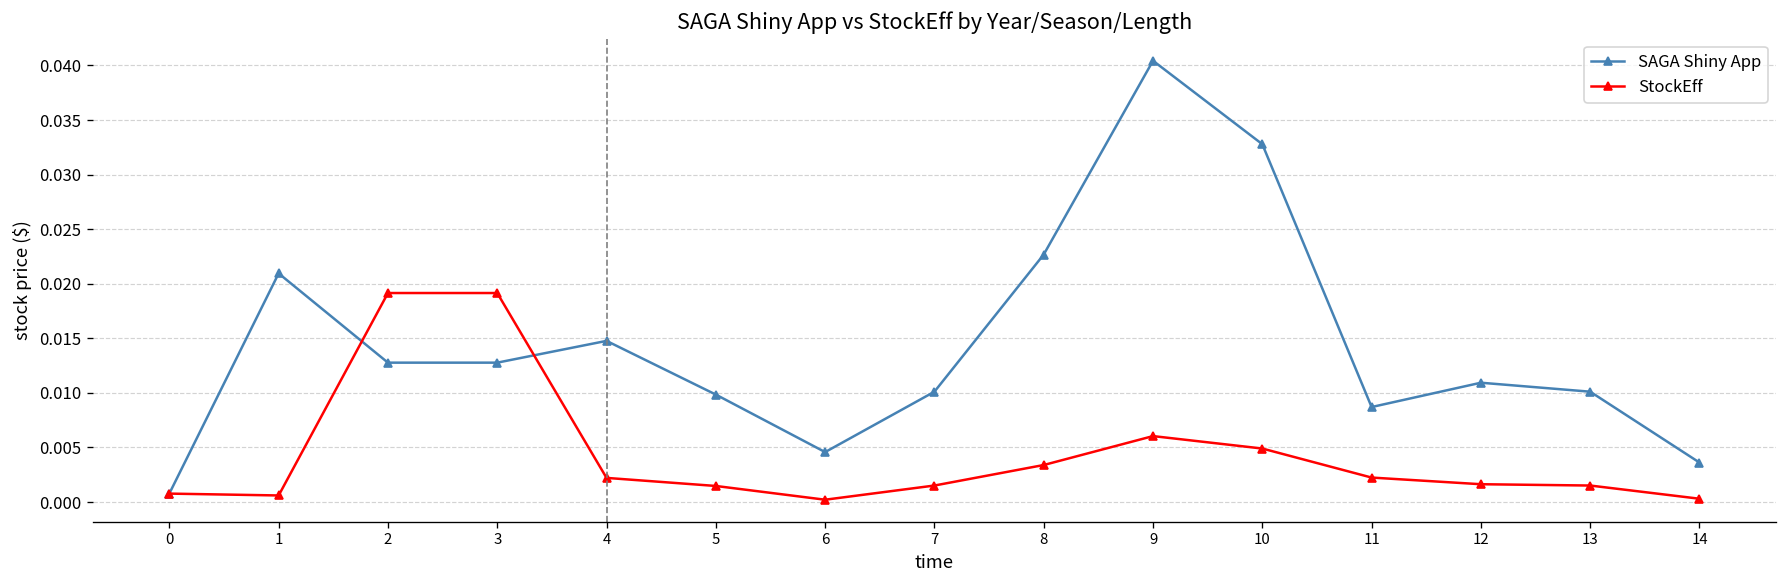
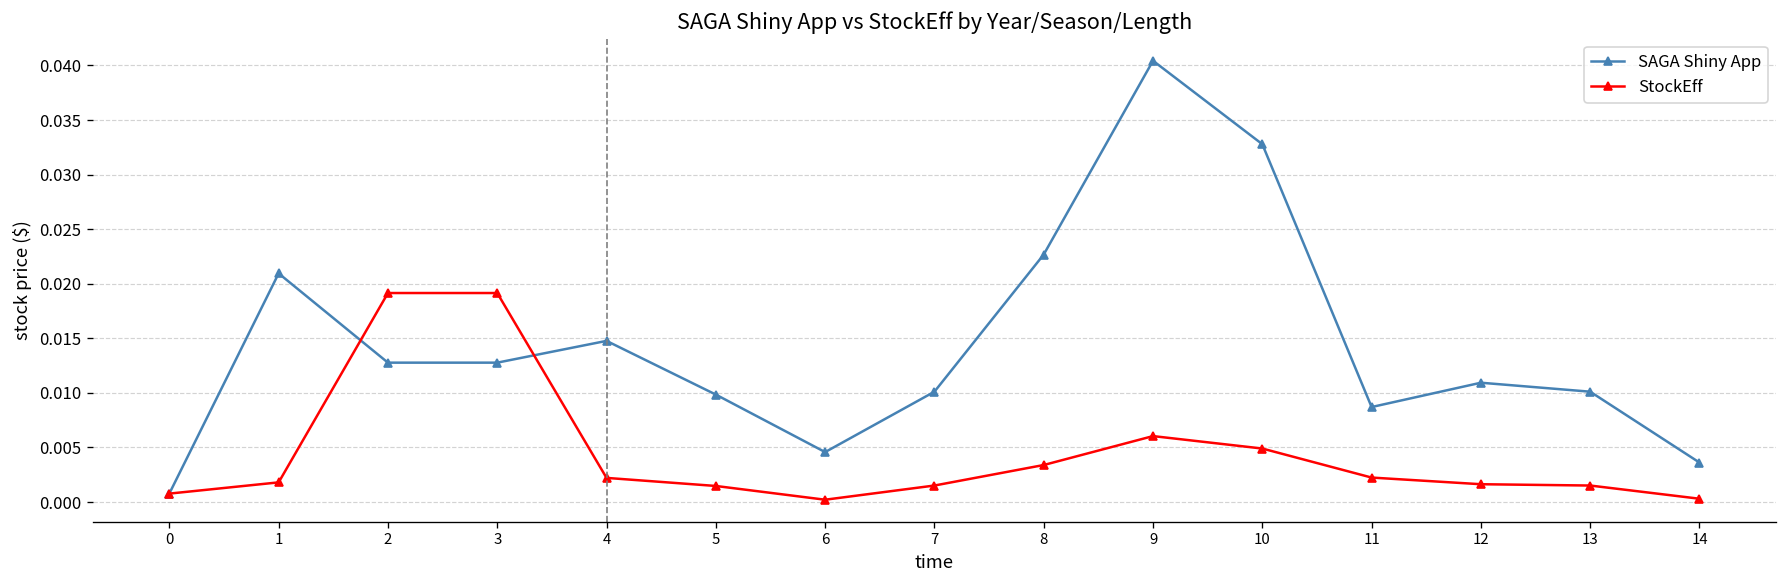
  {
    "SAGA Shiny App": {
      "1": 0.021,
      "2": 0.013,
      "3": 0.013,
      "4": 0.015,
      "5": 0.010,
      "6": 0.005,
      "7": 0.010,
      "8": 0.023,
      "9": 0.040,
      "10": 0.033,
      "11": 0.009,
      "12": 0.011,
      "13": 0.010,
      "14": 0.004
    },
    "StockEff": {
-     "1": 0.001,
+     "1": 0.002,
      "2": 0.019,
      "3": 0.019,
      "4": 0.002,
      "5": 0.001,
      "6": 0.000,
      "7": 0.002,
      "8": 0.003,
      "9": 0.006,
      "10": 0.005,
      "11": 0.002,
      "12": 0.002,
      "13": 0.002,
      "14": 0.000
    }
  }
